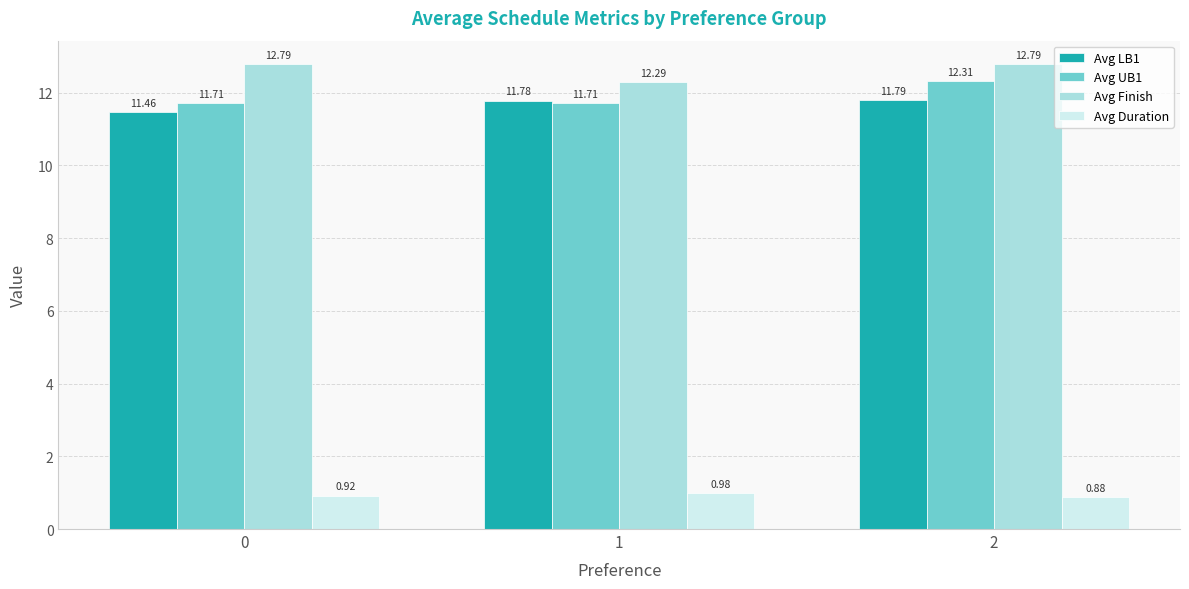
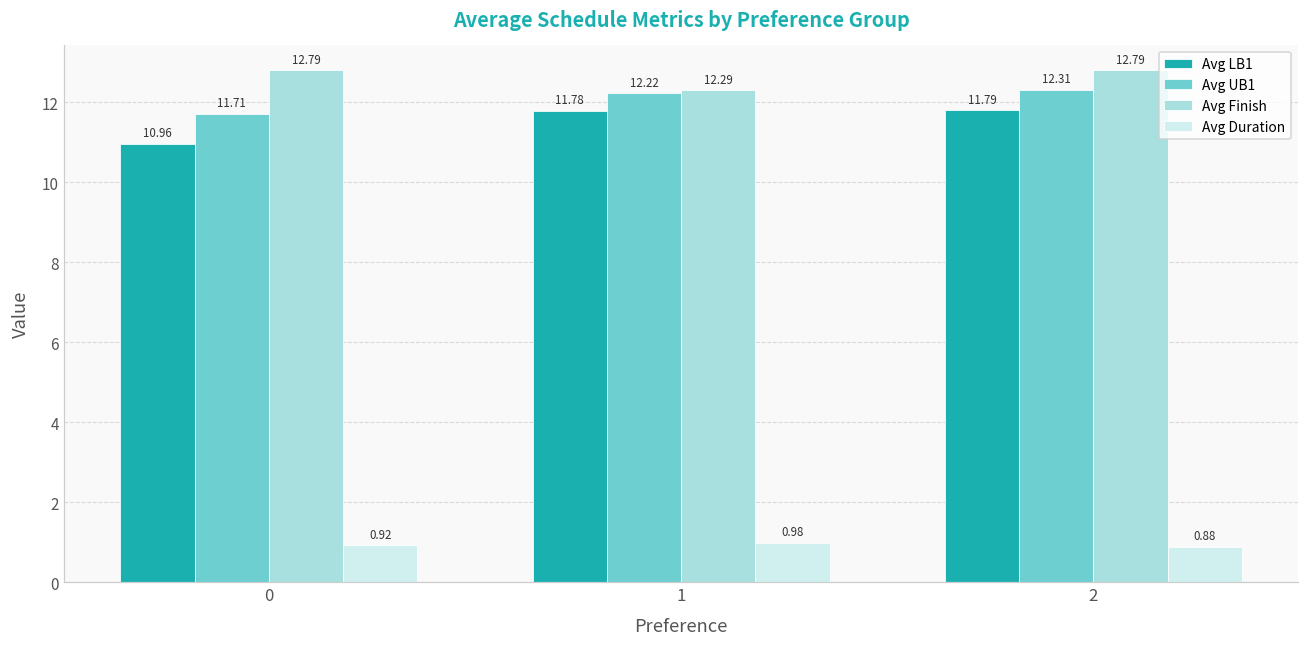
  {
    "Avg LB1": {
-     "0": 11.46,
+     "0": 10.96,
      "1": 11.78,
      "2": 11.79
    },
    "Avg UB1": {
      "0": 11.71,
-     "1": 11.71,
+     "1": 12.22,
      "2": 12.31
    }
  }
